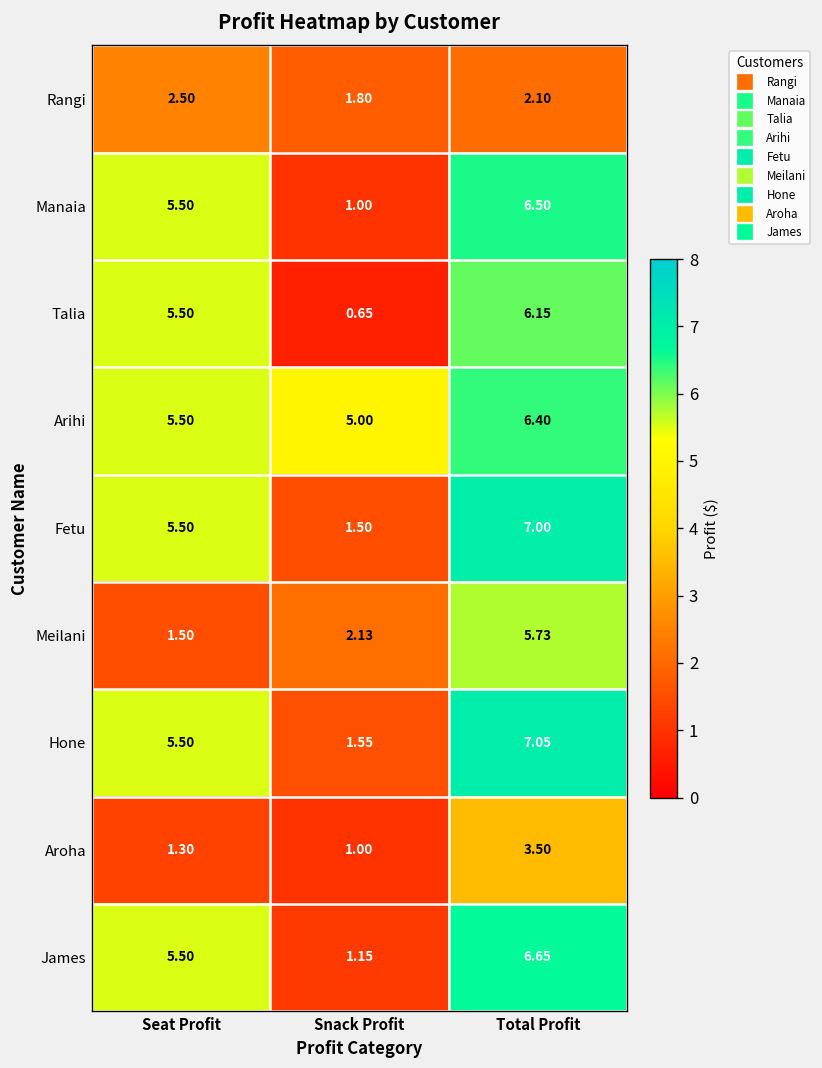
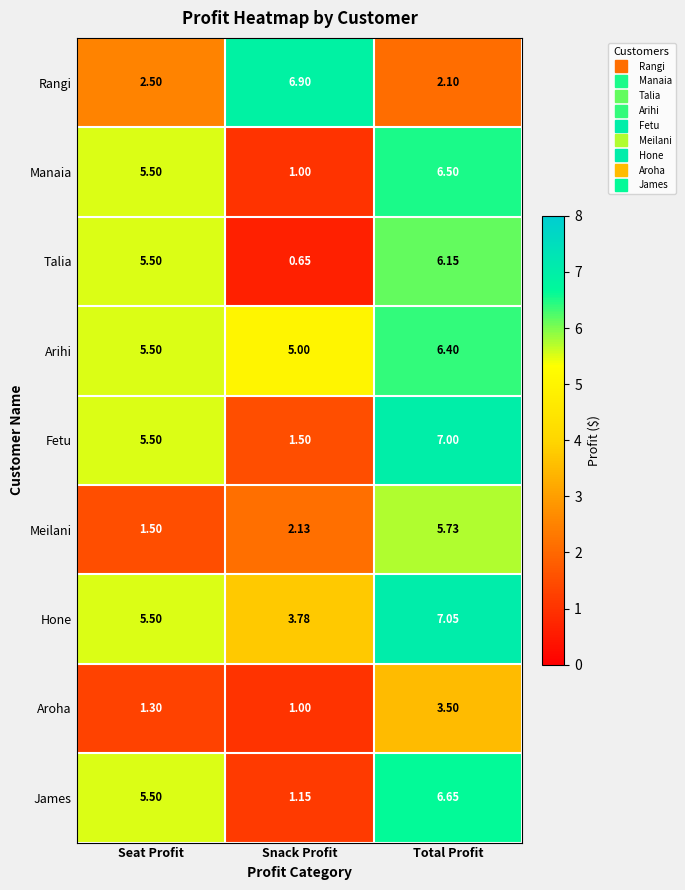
  {
    "Rangi": {
      "Seat Profit": 2.50,
-     "Snack Profit": 1.80,
+     "Snack Profit": 6.90,
      "Total Profit": 2.10
    },
    "Manaia": {
      "Seat Profit": 5.50,
      "Snack Profit": 1.00,
      "Total Profit": 6.50
    },
    "Talia": {
      "Seat Profit": 5.50,
      "Snack Profit": 0.65,
      "Total Profit": 6.15
    },
    "Arihi": {
      "Seat Profit": 5.50,
      "Snack Profit": 5.00,
      "Total Profit": 6.40
    },
    "Fetu": {
      "Seat Profit": 5.50,
      "Snack Profit": 1.50,
      "Total Profit": 7.00
    },
    "Meilani": {
      "Seat Profit": 1.50,
      "Snack Profit": 2.13,
      "Total Profit": 5.73
    },
    "Hone": {
      "Seat Profit": 5.50,
-     "Snack Profit": 1.55,
+     "Snack Profit": 3.78,
      "Total Profit": 7.05
    },
    "Aroha": {
      "Seat Profit": 1.30,
      "Snack Profit": 1.00,
      "Total Profit": 3.50
    },
    "James": {
      "Seat Profit": 5.50,
      "Snack Profit": 1.15,
      "Total Profit": 6.65
    }
  }
